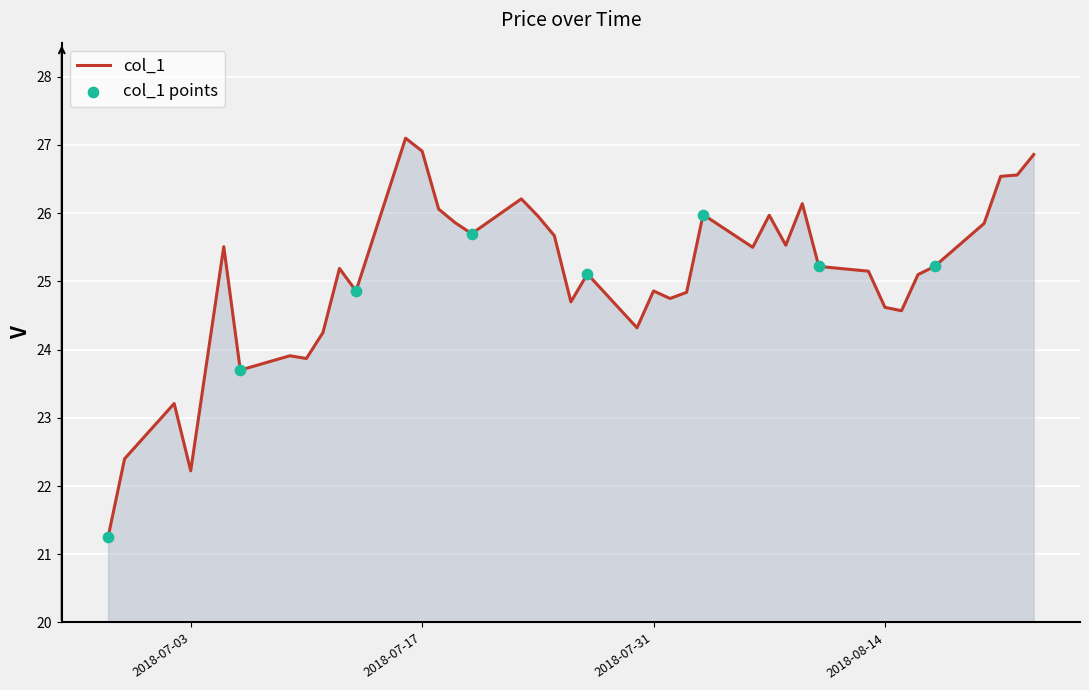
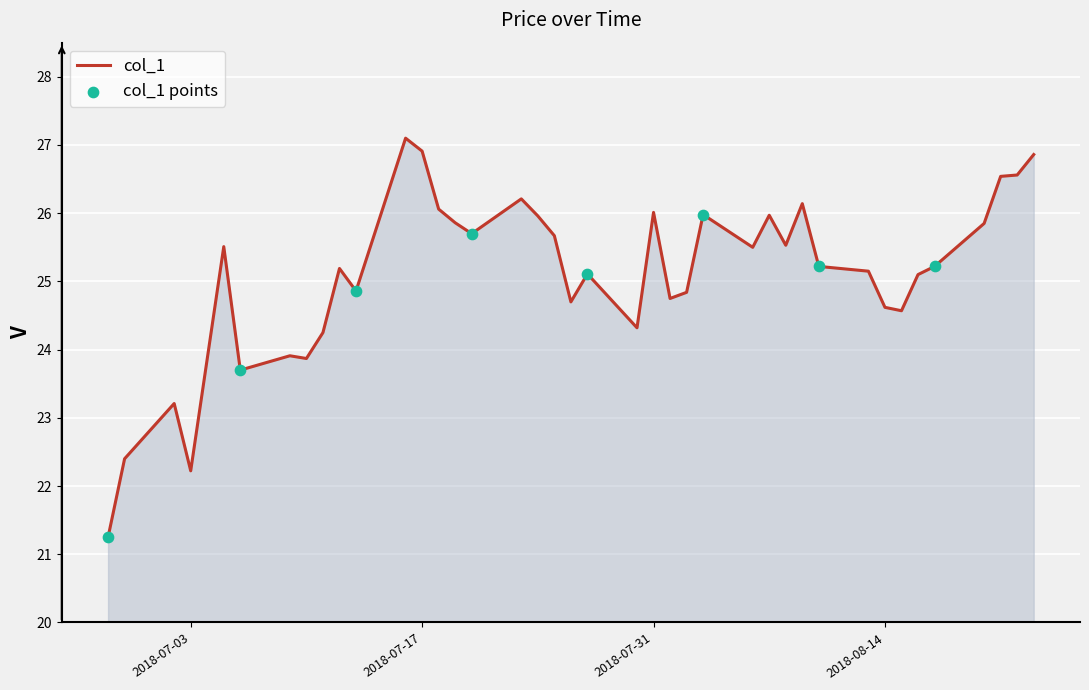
  {
    "col_1": {
      "2018-07-03": 22.2,
      "2018-07-17": 26.9,
-     "2018-07-31": 24.9,
+     "2018-07-31": 26.0,
      "2018-08-14": 24.6
    }
  }
